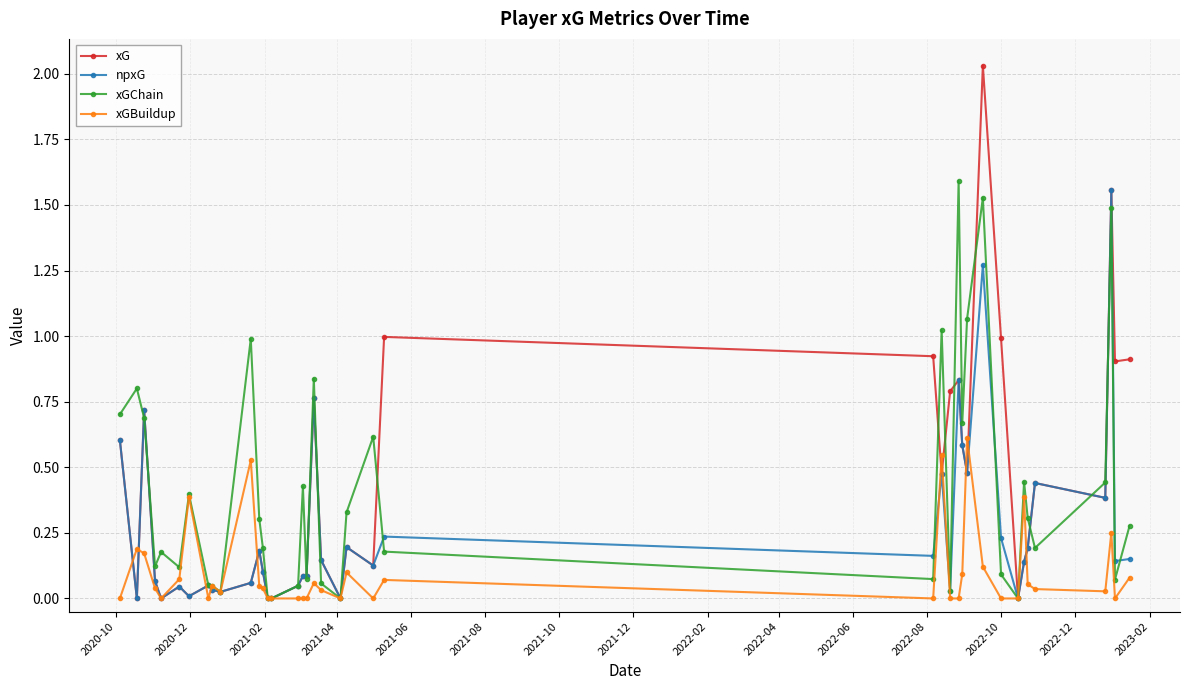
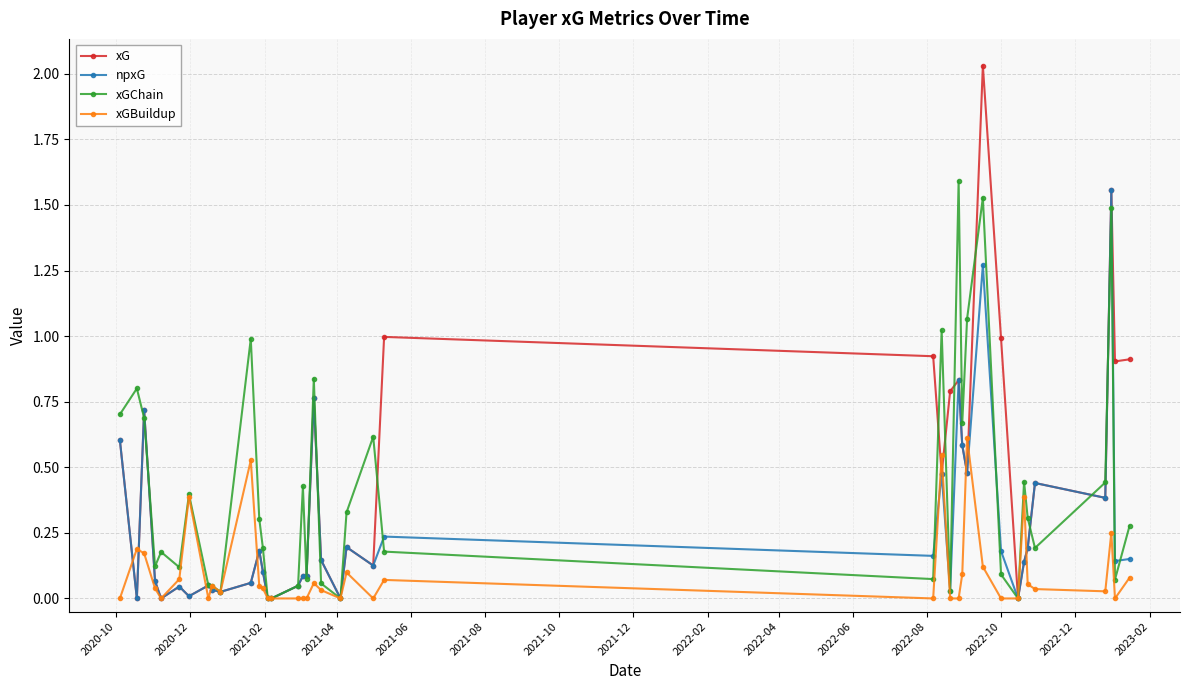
  {
    "xG": {
      "2022-10": 0.99
    },
    "npxG": {
-     "2022-10": 0.23
+     "2022-10": 0.18
    },
    "xGChain": {
      "2022-10": 0.09
    },
    "xGBuildup": {
      "2022-10": 0.00
    }
  }
